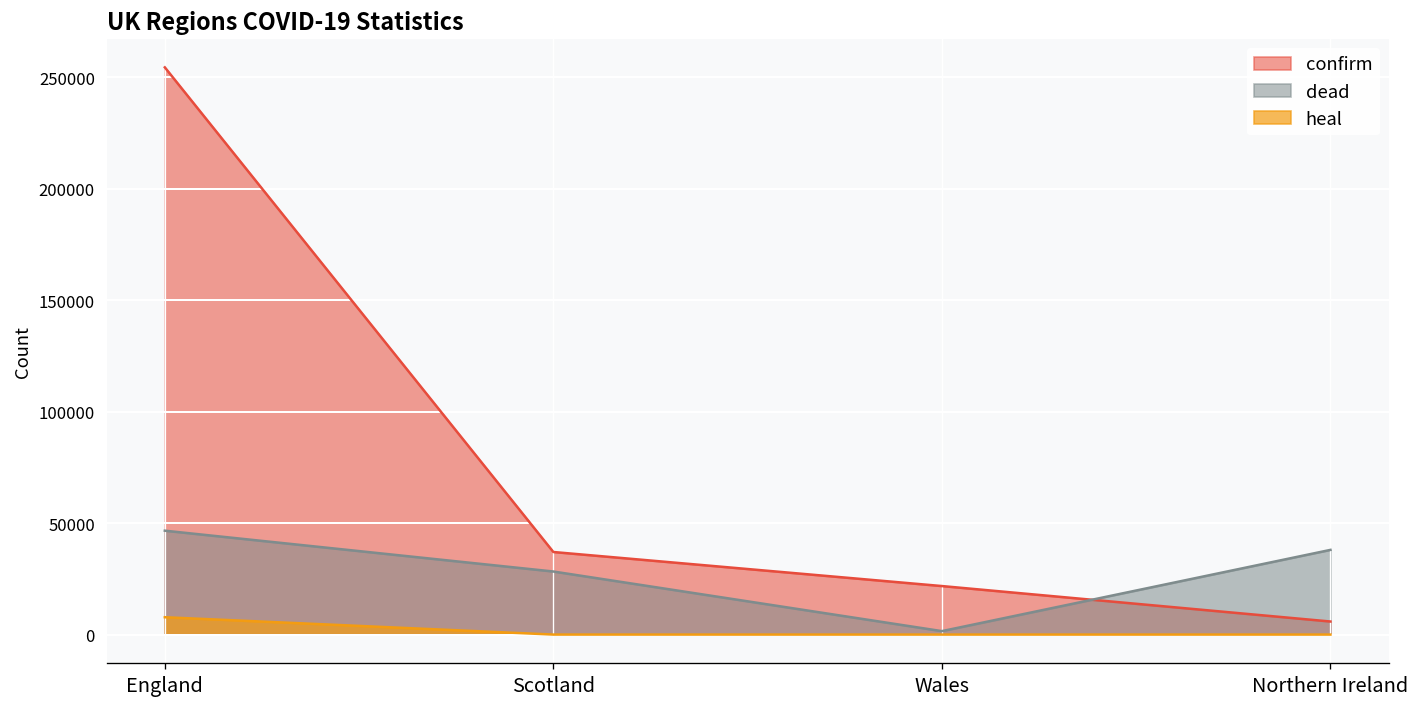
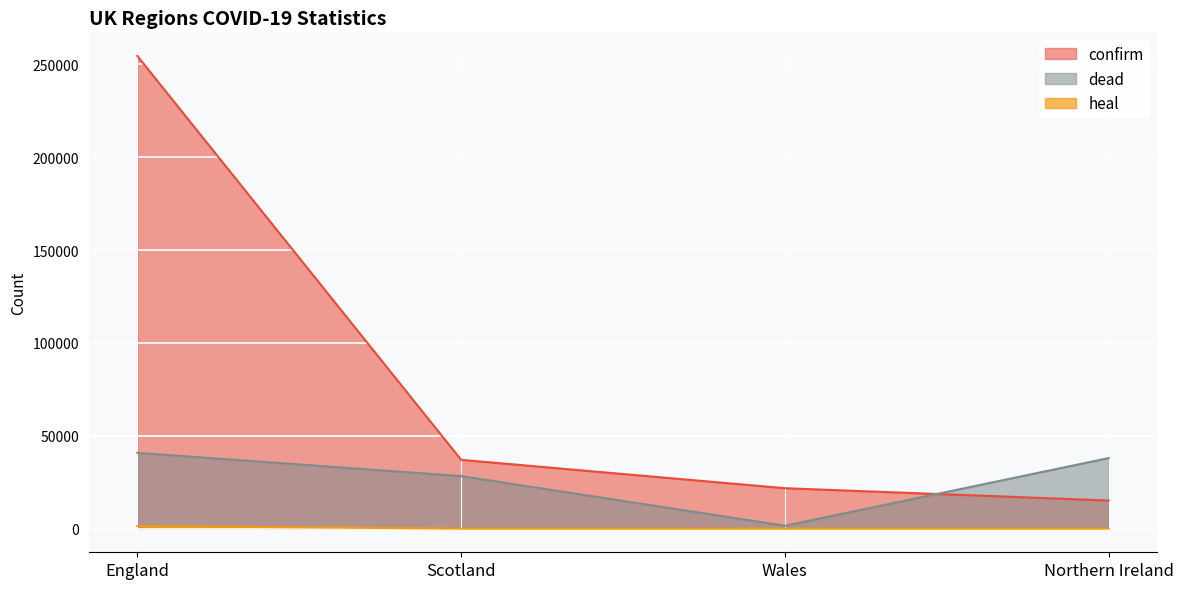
  {
    "confirm": {
      "England": 255000,
      "Scotland": 37000,
      "Wales": 22000,
-     "Northern Ireland": 6000
+     "Northern Ireland": 15000
    },
    "dead": {
-     "England": 47000,
+     "England": 41000,
      "Scotland": 28000,
      "Wales": 2000,
      "Northern Ireland": 38000
    },
    "heal": {
-     "England": 8000,
+     "England": 1000,
      "Scotland": 0,
      "Wales": 0,
      "Northern Ireland": 0
    }
  }
